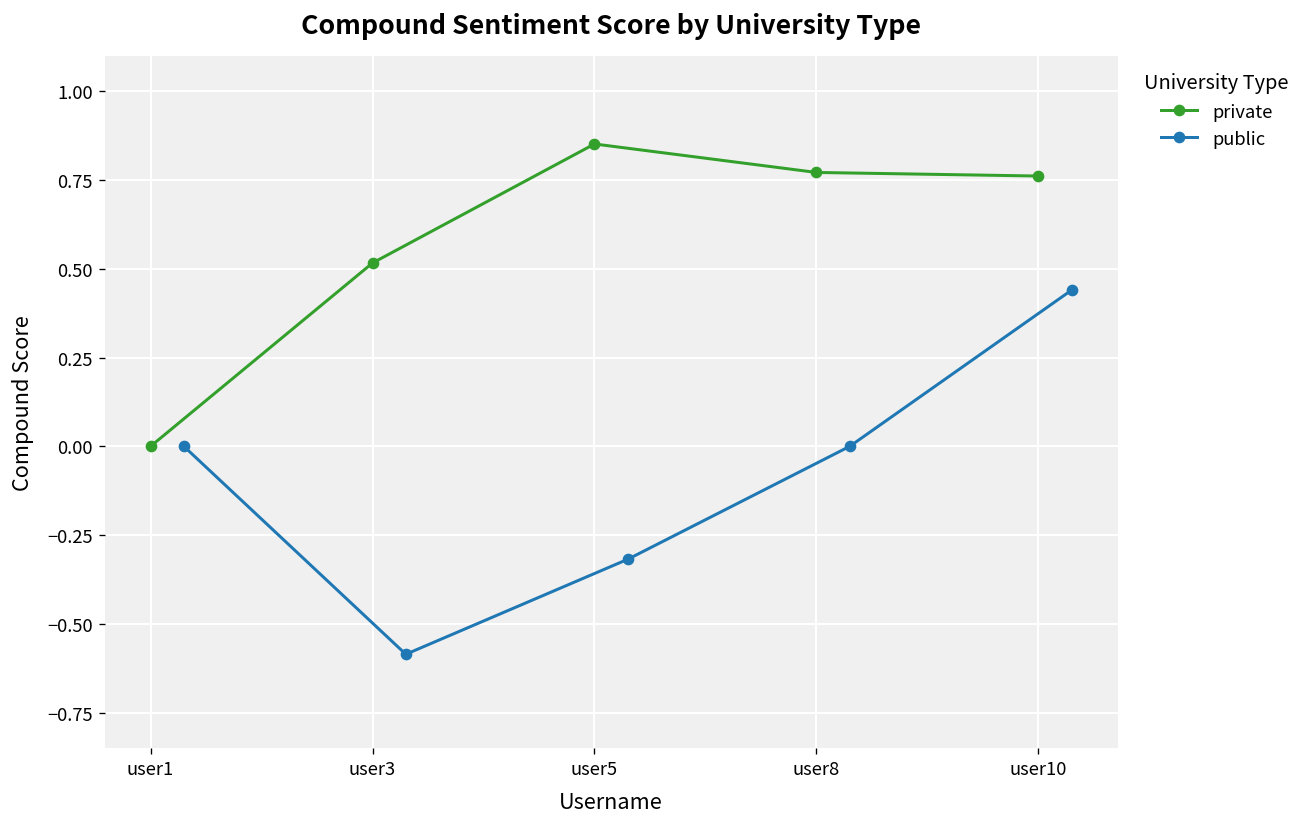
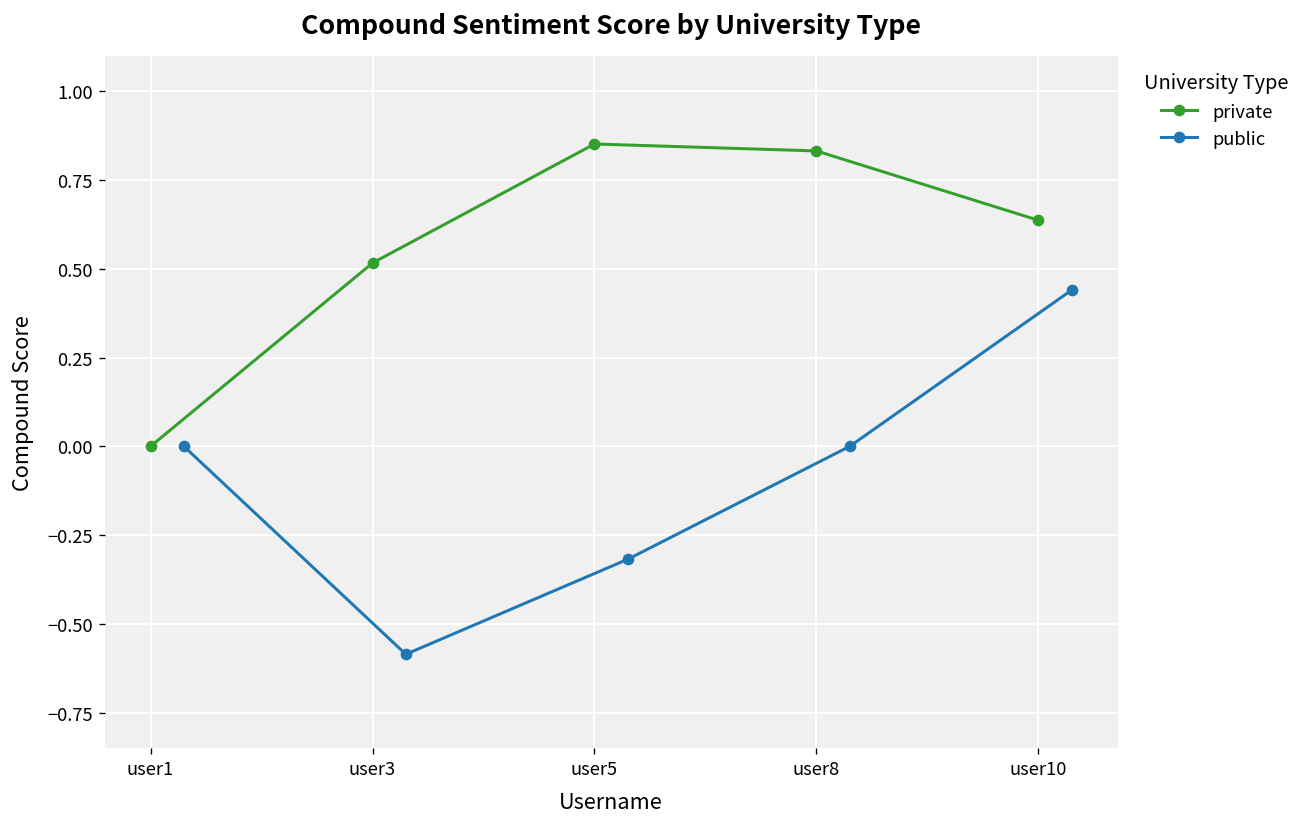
  {
    "private": {
      "user1": 0.00,
      "user3": 0.52,
      "user5": 0.85,
-     "user8": 0.77,
-     "user10": 0.76
+     "user8": 0.83,
+     "user10": 0.64
    }
  }
